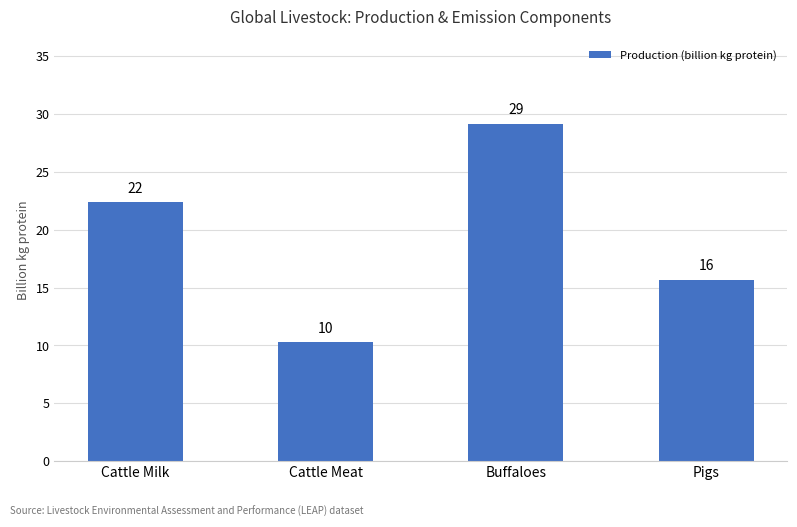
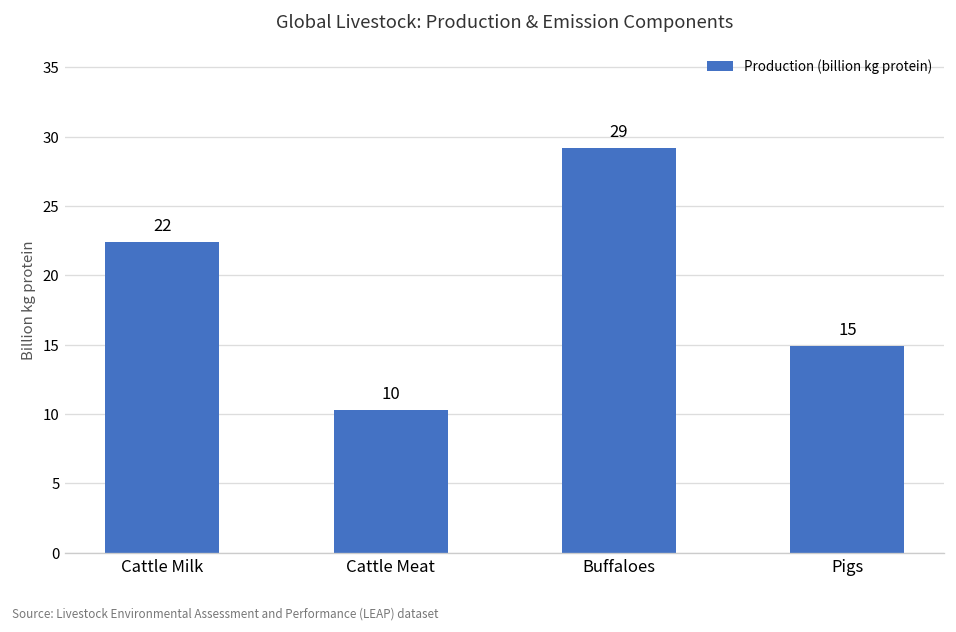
  {
    "Cattle Milk": 22,
    "Cattle Meat": 10,
    "Buffaloes": 29,
-   "Pigs": 16
+   "Pigs": 15
  }
